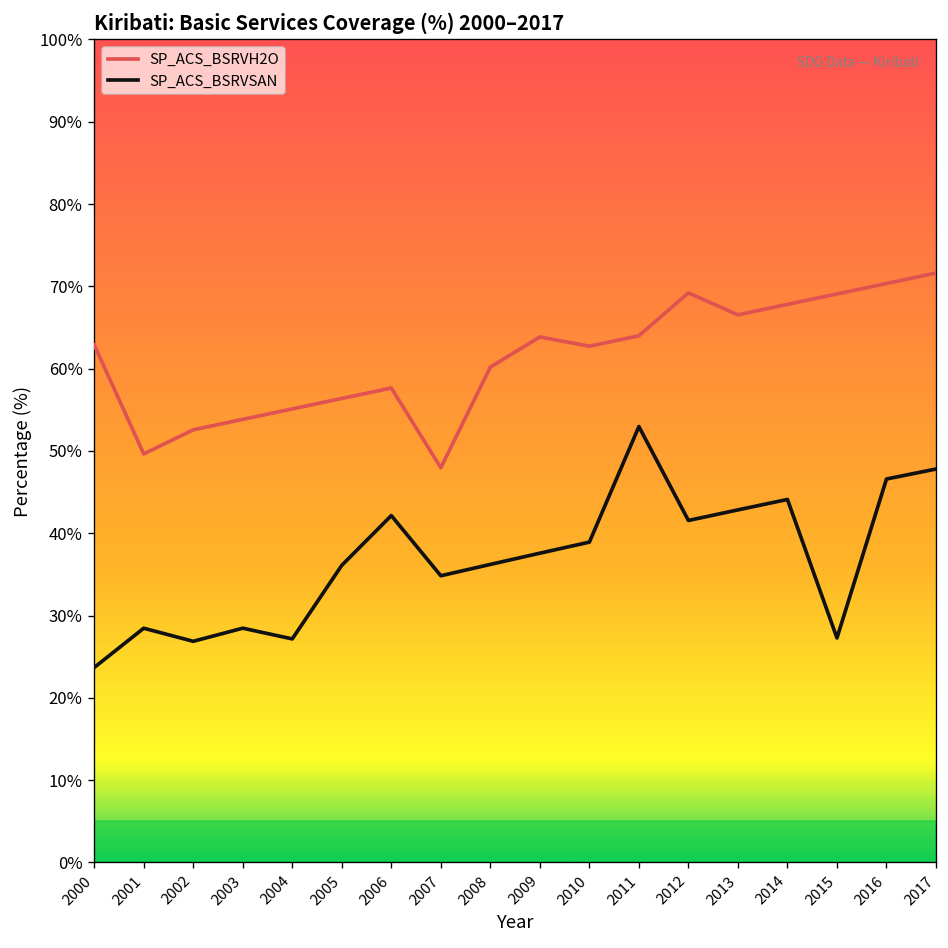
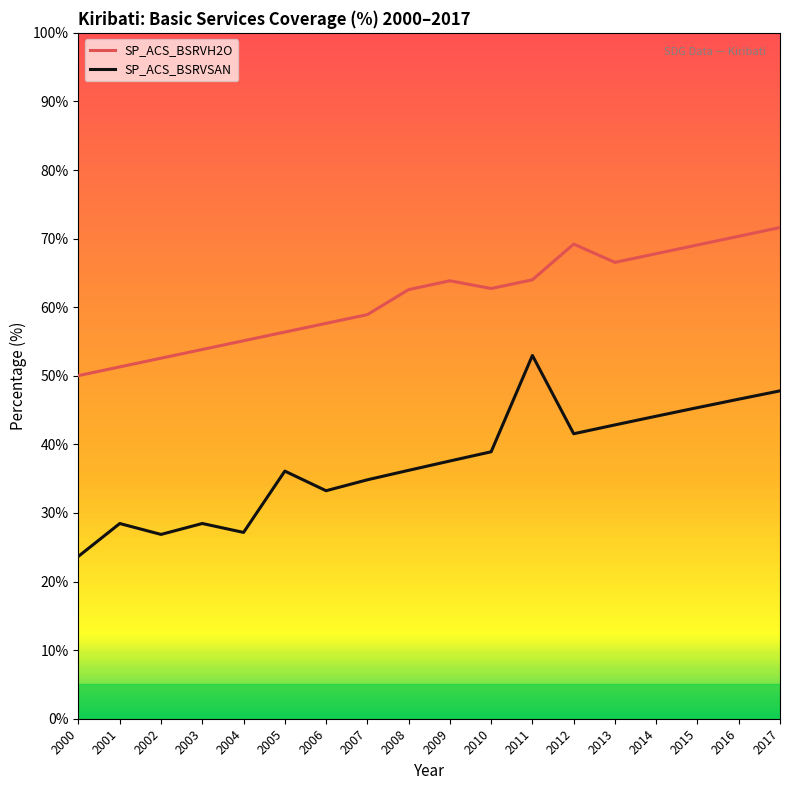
  {
    "SP_ACS_BSRVH2O": {
-     "2000": "63%",
-     "2001": "50%",
+     "2000": "50%",
+     "2001": "51%",
      "2002": "53%",
      "2003": "54%",
      "2004": "55%",
      "2005": "56%",
      "2006": "58%",
-     "2007": "48%",
-     "2008": "60%",
+     "2007": "59%",
+     "2008": "63%",
      "2009": "64%",
      "2010": "63%",
      "2011": "64%",
      "2012": "69%",
      "2013": "67%",
      "2014": "68%",
      "2015": "69%",
      "2016": "70%",
      "2017": "72%"
    },
    "SP_ACS_BSRVSAN": {
      "2000": "24%",
      "2001": "28%",
      "2002": "27%",
      "2003": "28%",
      "2004": "27%",
      "2005": "36%",
-     "2006": "42%",
+     "2006": "33%",
      "2007": "35%",
      "2008": "36%",
      "2009": "38%",
      "2010": "39%",
      "2011": "53%",
      "2012": "42%",
      "2013": "43%",
      "2014": "44%",
-     "2015": "27%",
+     "2015": "45%",
      "2016": "47%",
      "2017": "48%"
    }
  }
